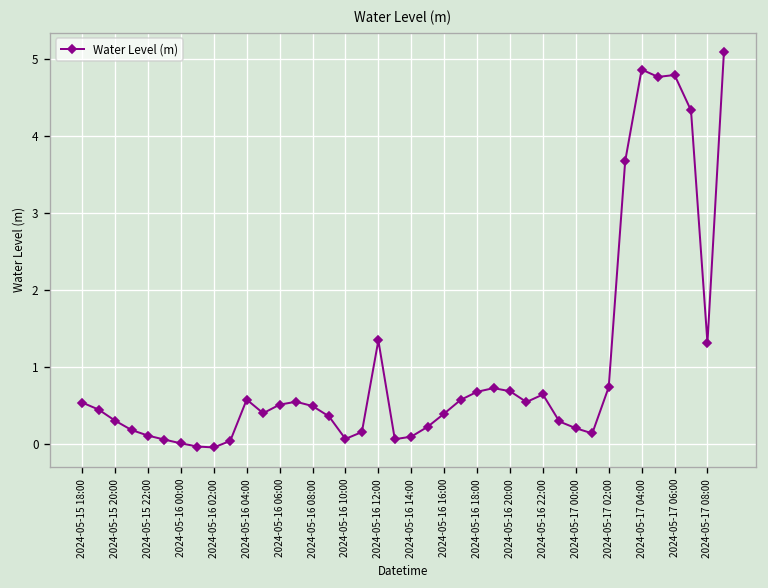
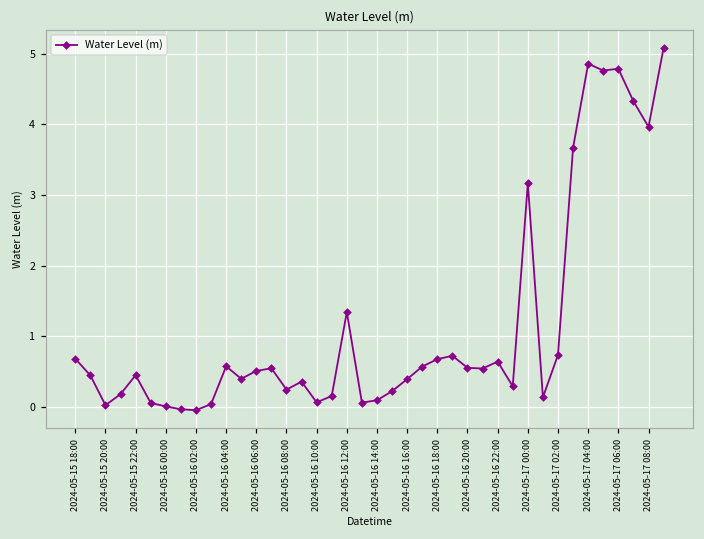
  {
-   "2024-05-15 18:00": 0.5,
-   "2024-05-15 20:00": 0.3,
-   "2024-05-15 22:00": 0.1,
+   "2024-05-15 18:00": 0.7,
+   "2024-05-15 20:00": 0.0,
+   "2024-05-15 22:00": 0.5,
    "2024-05-16 00:00": 0.0,
    "2024-05-16 02:00": 0.0,
    "2024-05-16 04:00": 0.6,
    "2024-05-16 06:00": 0.5,
-   "2024-05-16 08:00": 0.5,
+   "2024-05-16 08:00": 0.2,
    "2024-05-16 10:00": 0.1,
    "2024-05-16 12:00": 1.3,
    "2024-05-16 14:00": 0.1,
    "2024-05-16 16:00": 0.4,
    "2024-05-16 18:00": 0.7,
-   "2024-05-16 20:00": 0.7,
+   "2024-05-16 20:00": 0.6,
    "2024-05-16 22:00": 0.6,
-   "2024-05-17 00:00": 0.2,
+   "2024-05-17 00:00": 3.2,
    "2024-05-17 02:00": 0.7,
    "2024-05-17 04:00": 4.9,
    "2024-05-17 06:00": 4.8,
-   "2024-05-17 08:00": 1.3
+   "2024-05-17 08:00": 4.0
  }
